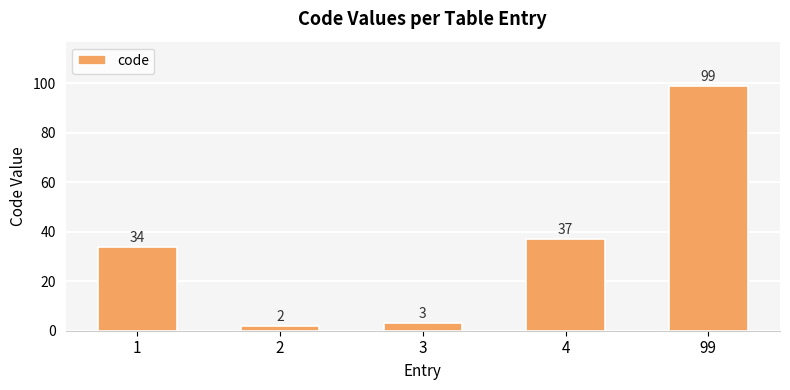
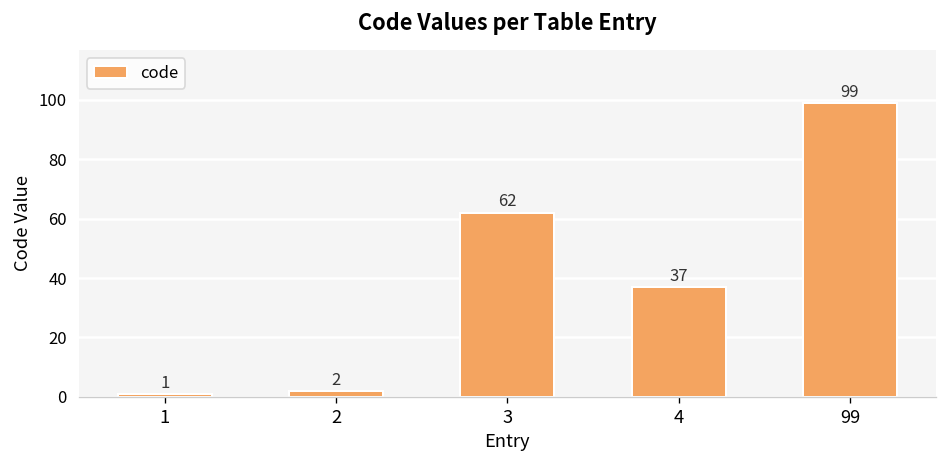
  {
-   "1": 34,
+   "1": 1,
    "2": 2,
-   "3": 3,
+   "3": 62,
    "4": 37,
    "99": 99
  }
